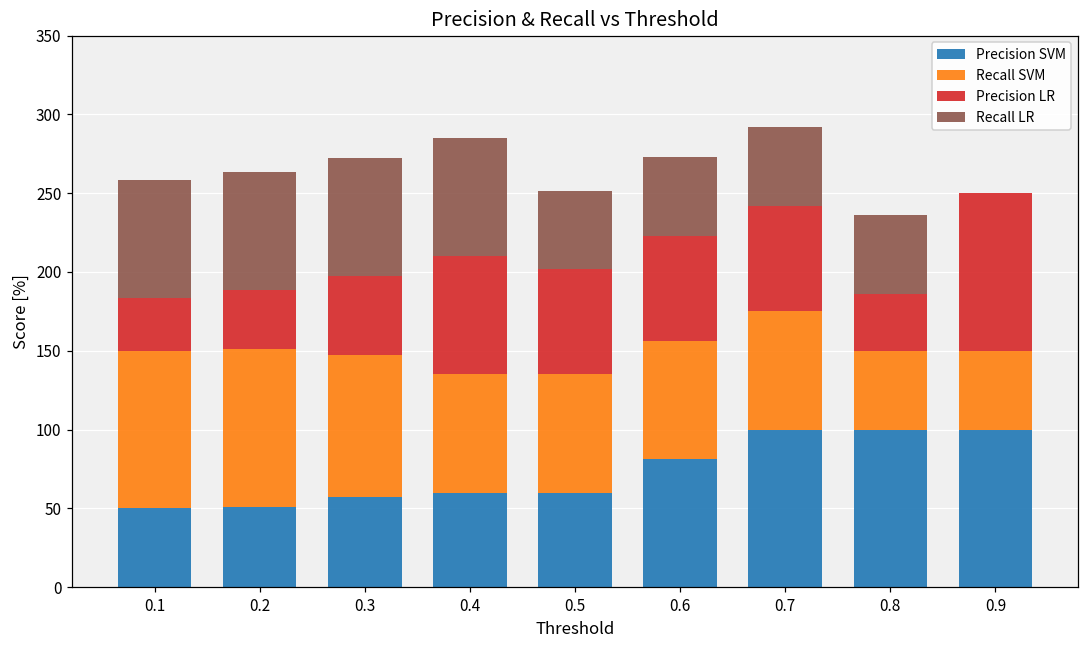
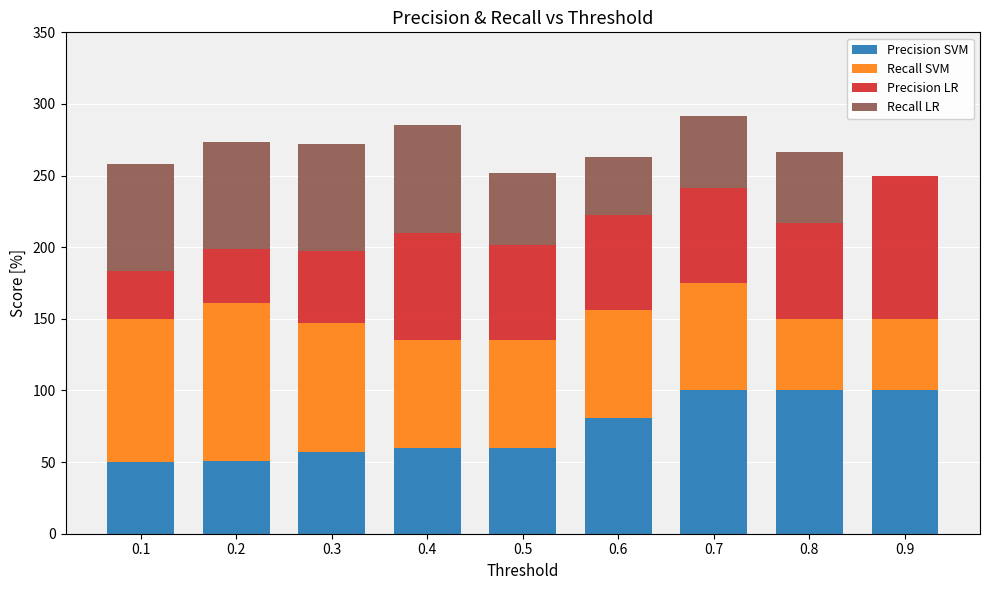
  {
    "Precision SVM": {
      "0.1": 50,
      "0.2": 51,
      "0.3": 57,
      "0.4": 60,
      "0.5": 60,
      "0.6": 81,
      "0.7": 100,
      "0.8": 100,
      "0.9": 100
    },
    "Recall SVM": {
      "0.1": 100,
-     "0.2": 100,
+     "0.2": 110,
      "0.3": 90,
      "0.4": 75,
      "0.5": 75,
      "0.6": 75,
      "0.7": 75,
      "0.8": 50,
      "0.9": 50
    },
    "Precision LR": {
      "0.1": 33,
      "0.2": 38,
      "0.3": 50,
      "0.4": 75,
      "0.5": 67,
      "0.6": 67,
      "0.7": 67,
-     "0.8": 36,
+     "0.8": 67,
      "0.9": 100
    },
    "Recall LR": {
      "0.1": 75,
      "0.2": 75,
      "0.3": 75,
      "0.4": 75,
      "0.5": 50,
-     "0.6": 50,
+     "0.6": 40,
      "0.7": 50,
      "0.8": 50,
      "0.9": 0
    }
  }
